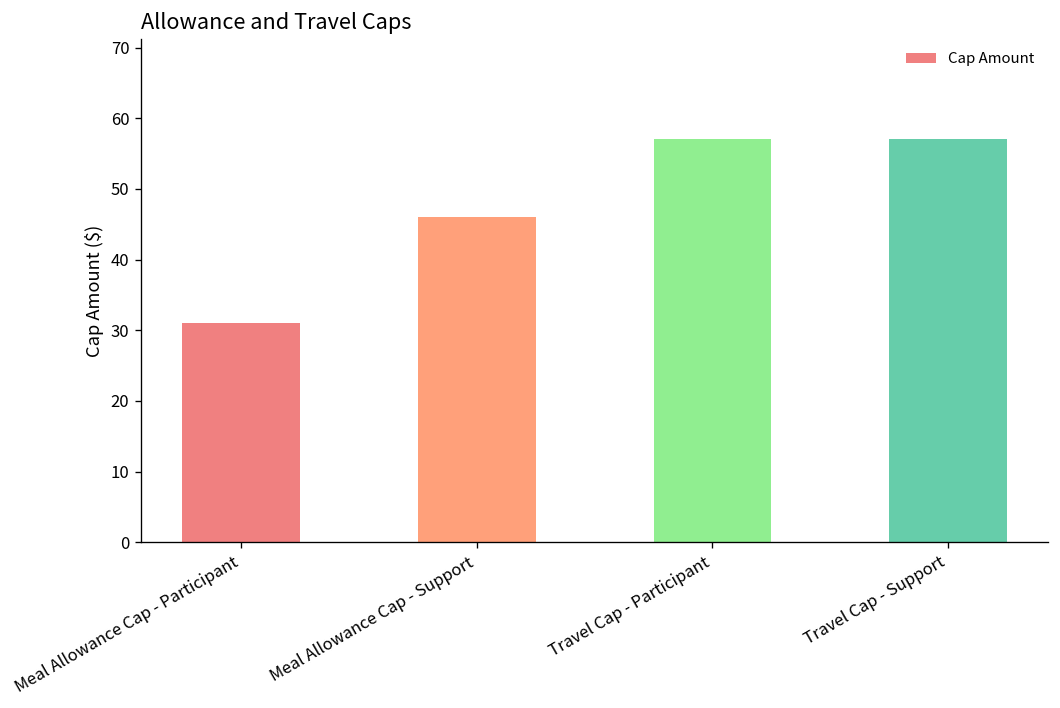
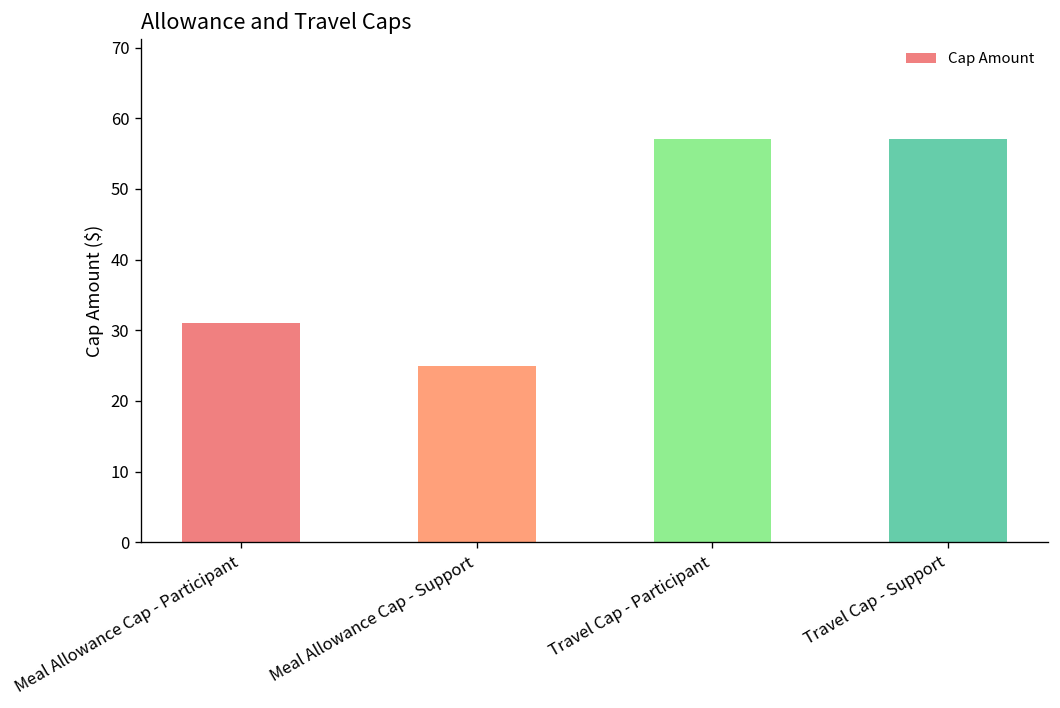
  {
    "Meal Allowance Cap - Participant": 31,
-   "Meal Allowance Cap - Support": 46,
+   "Meal Allowance Cap - Support": 25,
    "Travel Cap - Participant": 57,
    "Travel Cap - Support": 57
  }
